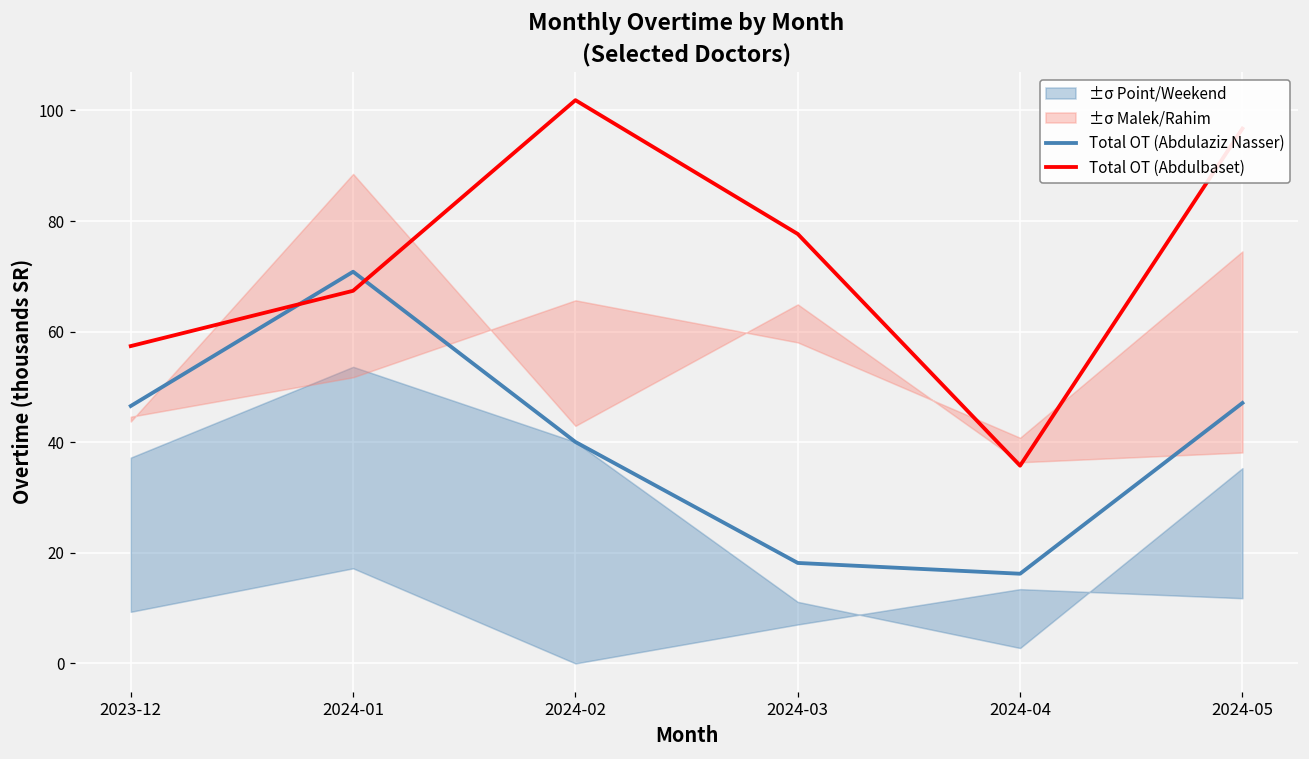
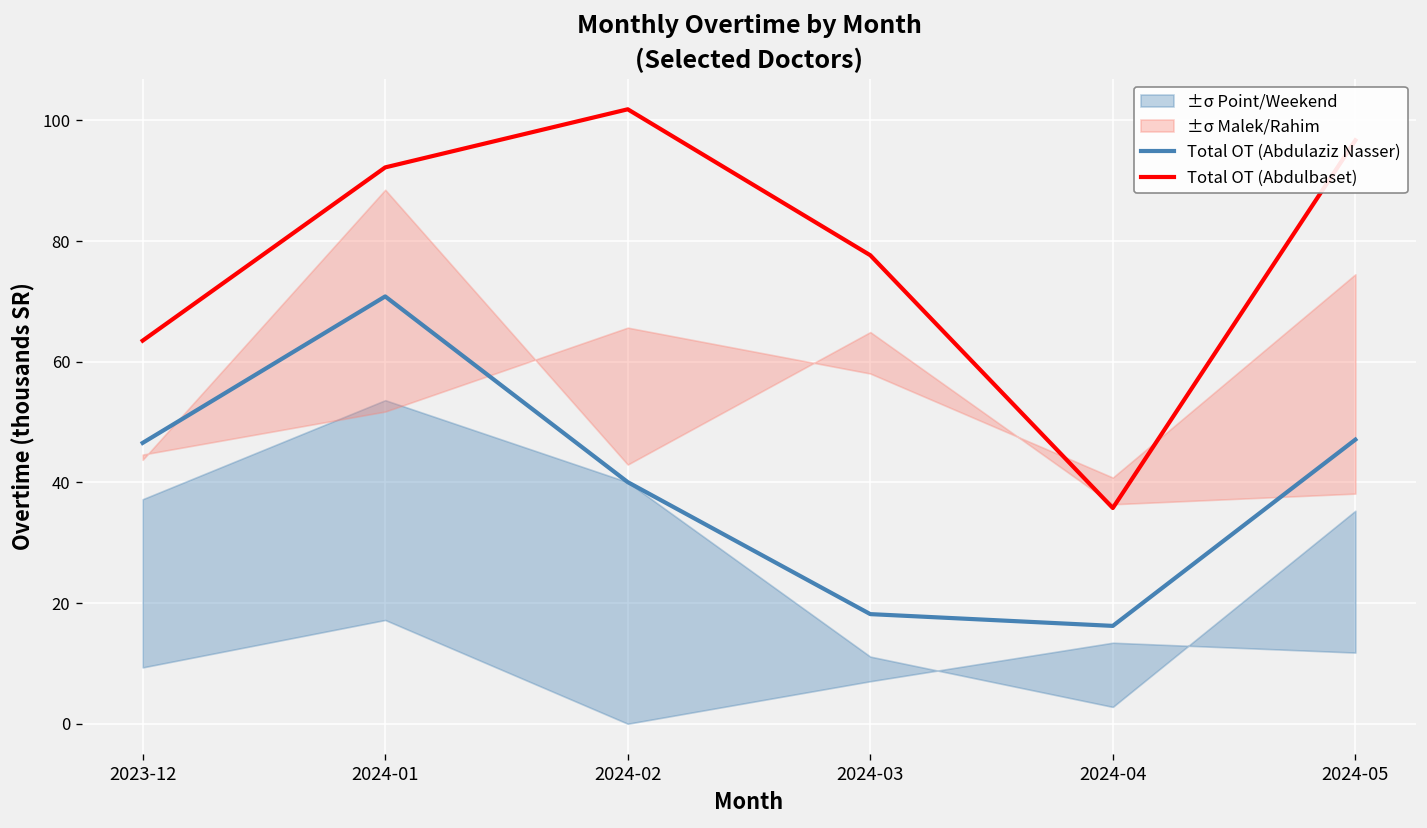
  {
    "Total OT (Abdulbaset)": {
-     "2023-12": 57,
-     "2024-01": 67,
+     "2023-12": 64,
+     "2024-01": 92,
      "2024-02": 102,
      "2024-03": 78,
      "2024-04": 36
    }
  }
